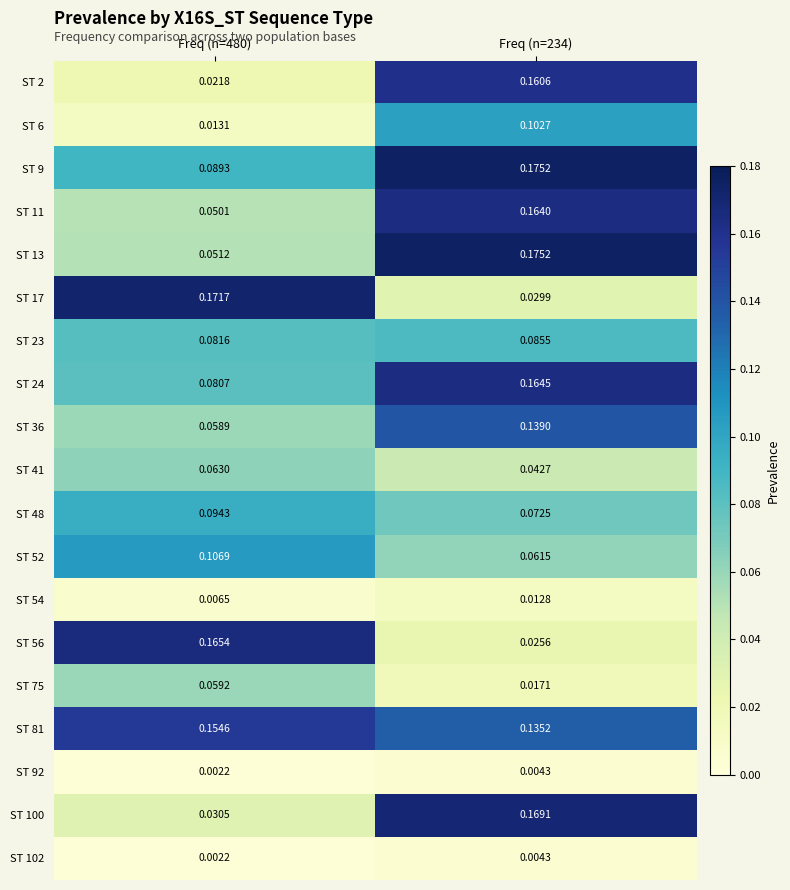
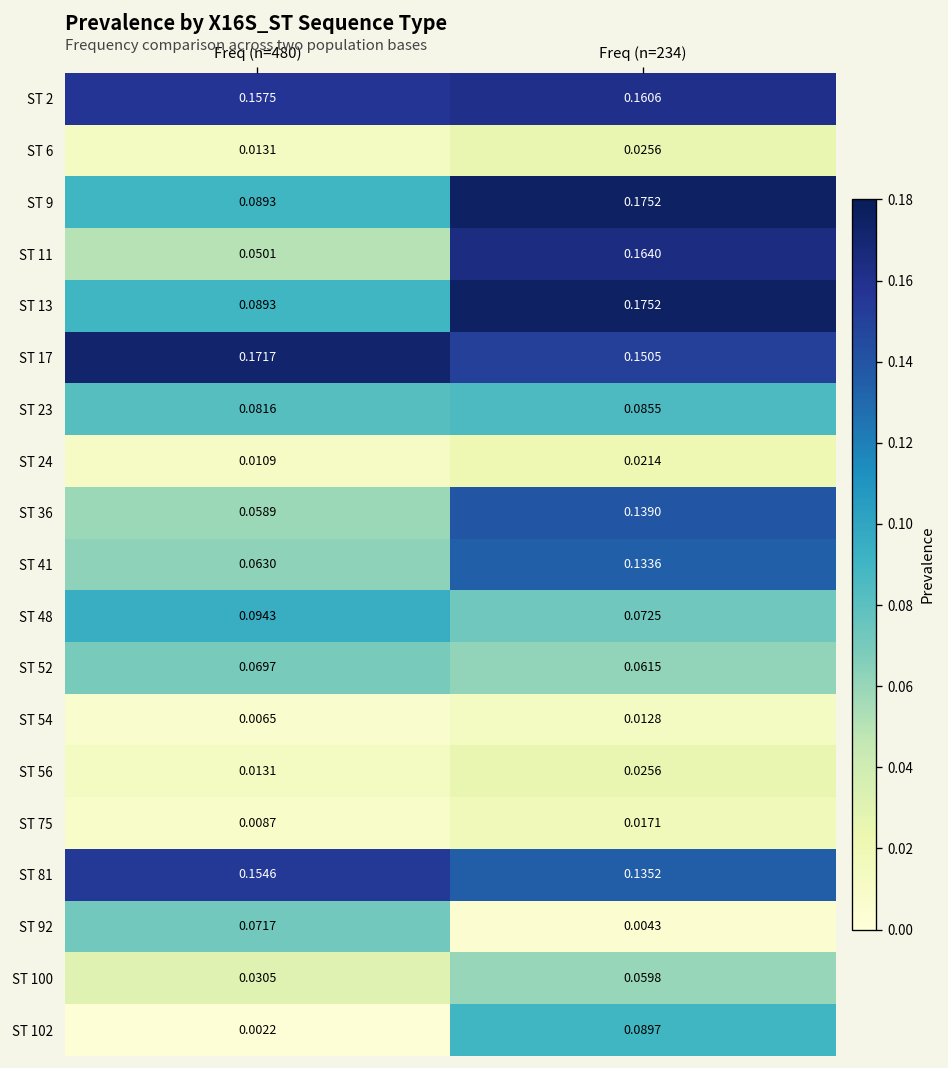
  {
    "ST 2": {
-     "Freq (n=480)": 0.0218,
+     "Freq (n=480)": 0.1575,
      "Freq (n=234)": 0.1606
    },
    "ST 6": {
      "Freq (n=480)": 0.0131,
-     "Freq (n=234)": 0.1027
+     "Freq (n=234)": 0.0256
    },
    "ST 9": {
      "Freq (n=480)": 0.0893,
      "Freq (n=234)": 0.1752
    },
    "ST 11": {
      "Freq (n=480)": 0.0501,
      "Freq (n=234)": 0.1640
    },
    "ST 13": {
-     "Freq (n=480)": 0.0512,
+     "Freq (n=480)": 0.0893,
      "Freq (n=234)": 0.1752
    },
    "ST 17": {
      "Freq (n=480)": 0.1717,
-     "Freq (n=234)": 0.0299
+     "Freq (n=234)": 0.1505
    },
    "ST 23": {
      "Freq (n=480)": 0.0816,
      "Freq (n=234)": 0.0855
    },
    "ST 24": {
-     "Freq (n=480)": 0.0807,
-     "Freq (n=234)": 0.1645
+     "Freq (n=480)": 0.0109,
+     "Freq (n=234)": 0.0214
    },
    "ST 36": {
      "Freq (n=480)": 0.0589,
      "Freq (n=234)": 0.1390
    },
    "ST 41": {
      "Freq (n=480)": 0.0630,
-     "Freq (n=234)": 0.0427
+     "Freq (n=234)": 0.1336
    },
    "ST 48": {
      "Freq (n=480)": 0.0943,
      "Freq (n=234)": 0.0725
    },
    "ST 52": {
-     "Freq (n=480)": 0.1069,
+     "Freq (n=480)": 0.0697,
      "Freq (n=234)": 0.0615
    },
    "ST 54": {
      "Freq (n=480)": 0.0065,
      "Freq (n=234)": 0.0128
    },
    "ST 56": {
-     "Freq (n=480)": 0.1654,
+     "Freq (n=480)": 0.0131,
      "Freq (n=234)": 0.0256
    },
    "ST 75": {
-     "Freq (n=480)": 0.0592,
+     "Freq (n=480)": 0.0087,
      "Freq (n=234)": 0.0171
    },
    "ST 81": {
      "Freq (n=480)": 0.1546,
      "Freq (n=234)": 0.1352
    },
    "ST 92": {
-     "Freq (n=480)": 0.0022,
+     "Freq (n=480)": 0.0717,
      "Freq (n=234)": 0.0043
    },
    "ST 100": {
      "Freq (n=480)": 0.0305,
-     "Freq (n=234)": 0.1691
+     "Freq (n=234)": 0.0598
    },
    "ST 102": {
      "Freq (n=480)": 0.0022,
-     "Freq (n=234)": 0.0043
+     "Freq (n=234)": 0.0897
    }
  }
